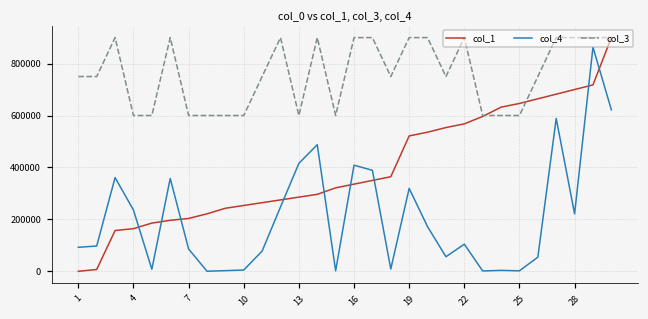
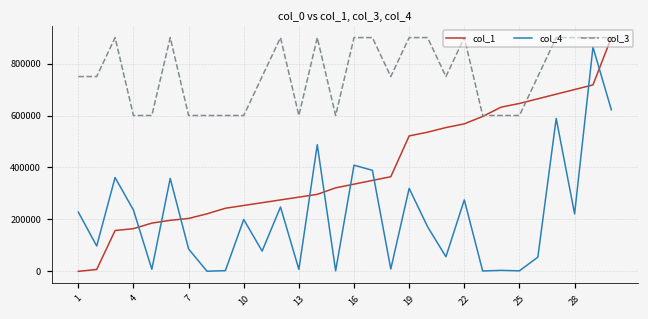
  {
    "col_1": {
      "1": 0,
      "4": 160000,
      "7": 200000,
      "10": 250000,
      "13": 290000,
      "16": 340000,
      "19": 520000,
      "22": 570000,
      "25": 650000,
      "28": 700000
    },
    "col_4": {
-     "1": 90000,
+     "1": 230000,
      "4": 240000,
      "7": 90000,
-     "10": 10000,
-     "13": 420000,
+     "10": 200000,
+     "13": 10000,
      "16": 410000,
      "19": 320000,
-     "22": 100000,
+     "22": 280000,
      "25": 0,
      "28": 220000
    },
    "col_3": {
      "1": 750000,
      "4": 600000,
      "7": 600000,
      "10": 600000,
      "13": 600000,
      "16": 900000,
      "19": 900000,
      "25": 600000
    }
  }
